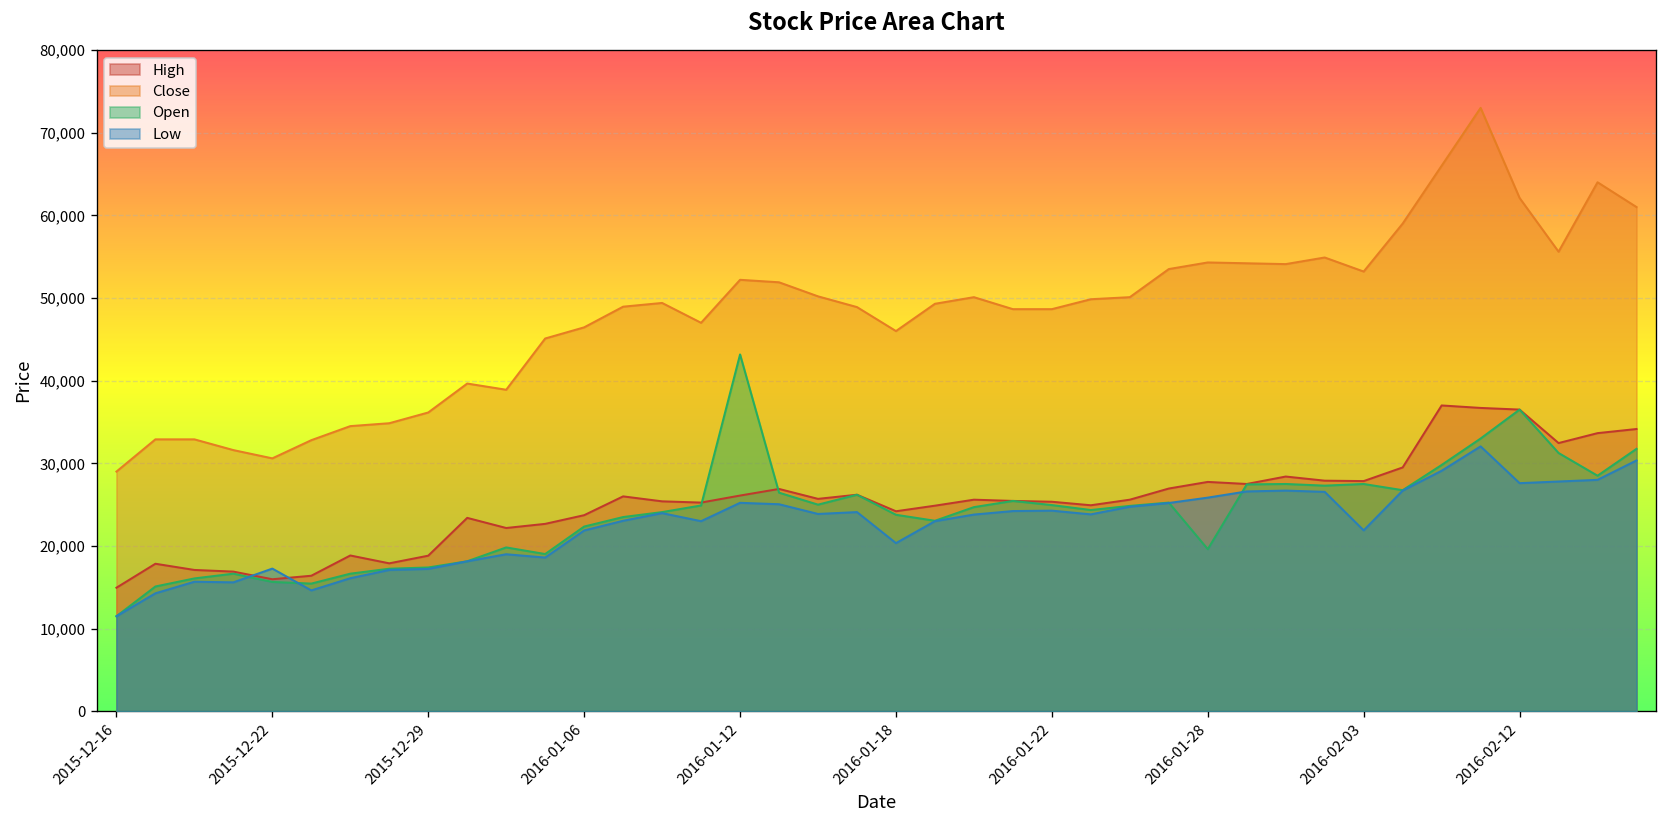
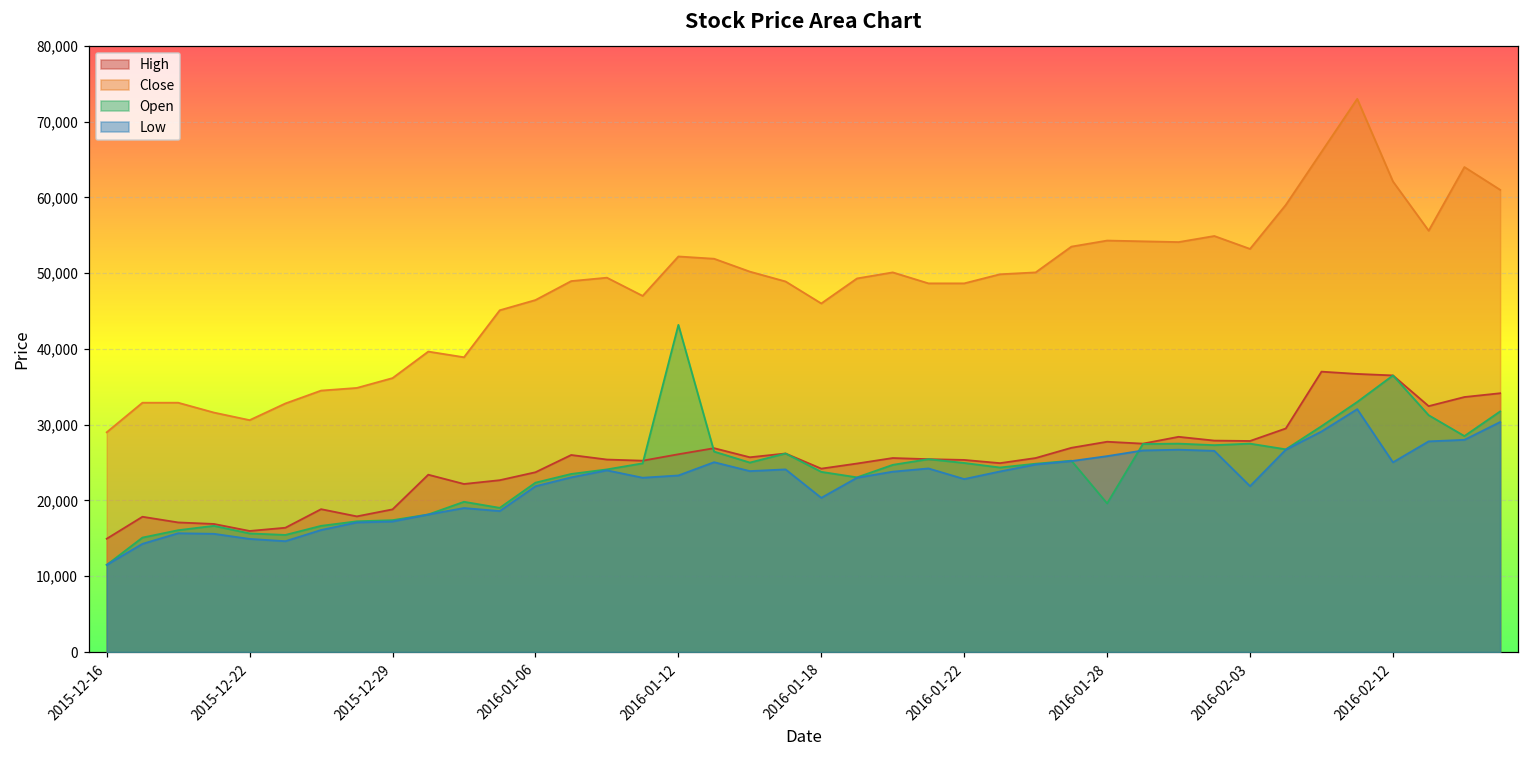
  {
    "Open": {
      "2016-01-06": "22,000",
      "2016-01-12": "43,000",
      "2016-01-18": "24,000",
      "2016-01-22": "25,000",
      "2016-01-28": "20,000"
    },
    "Low": {
-     "2015-12-22": "17,000",
+     "2015-12-22": "15,000",
      "2016-01-06": "22,000",
-     "2016-01-12": "25,000",
+     "2016-01-12": "23,000",
      "2016-01-18": "20,000",
-     "2016-01-22": "24,000",
+     "2016-01-22": "23,000",
      "2016-01-28": "26,000",
      "2016-02-03": "22,000",
-     "2016-02-12": "28,000"
+     "2016-02-12": "25,000"
    }
  }
